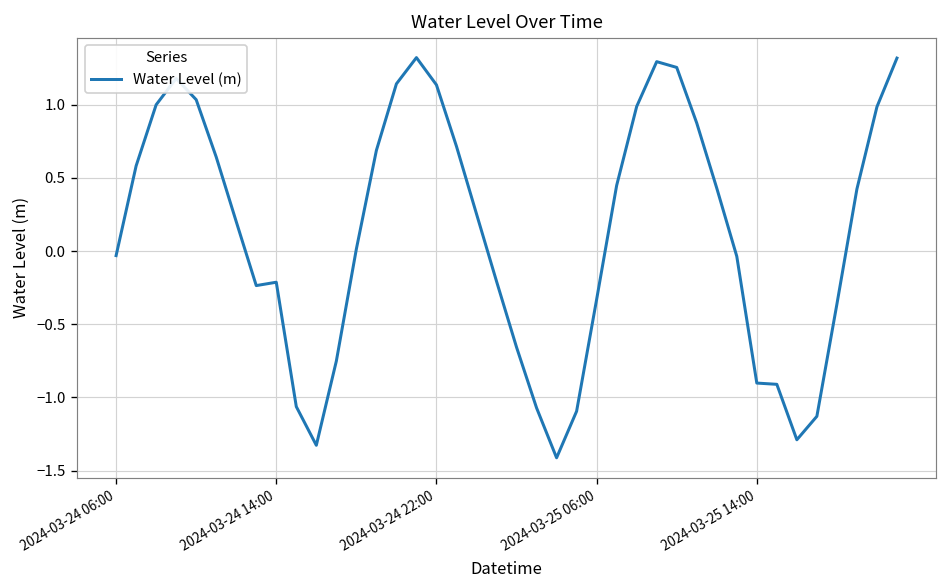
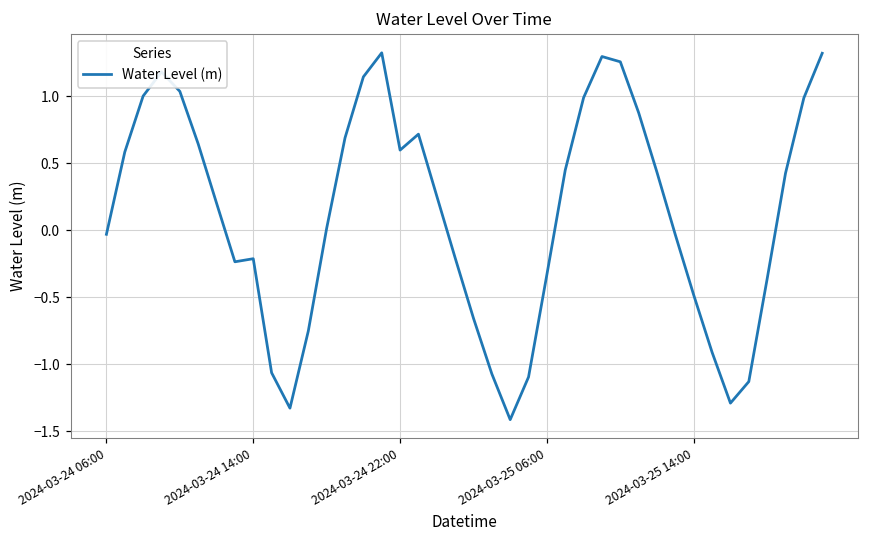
  {
    "2024-03-24 06:00": -0.03,
    "2024-03-24 14:00": -0.21,
-   "2024-03-24 22:00": 1.14,
+   "2024-03-24 22:00": 0.60,
    "2024-03-25 06:00": -0.33,
-   "2024-03-25 14:00": -0.90
+   "2024-03-25 14:00": -0.48
  }
